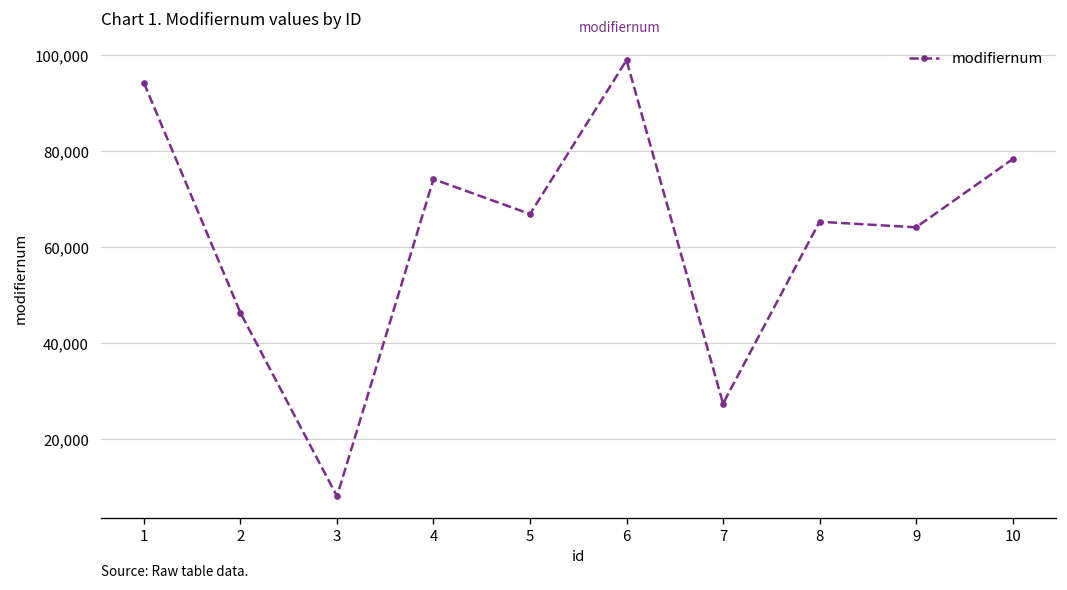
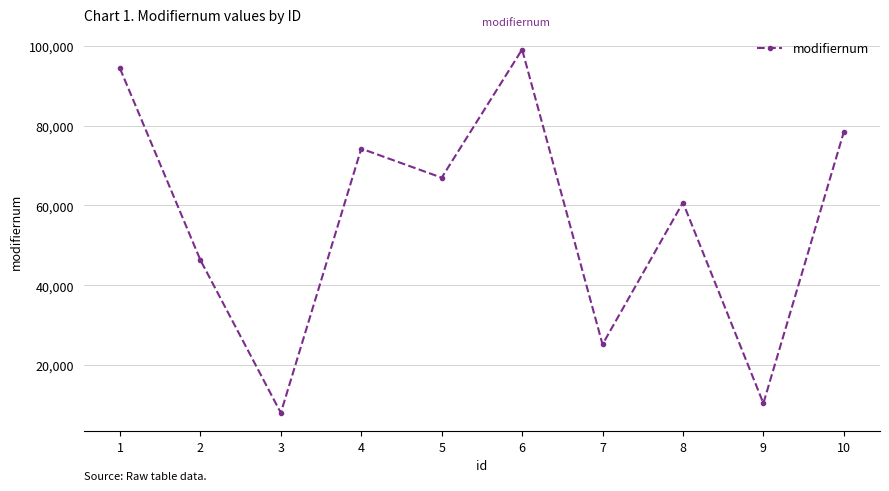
  {
    "1": "94,000",
    "2": "46,000",
    "3": "8,000",
    "4": "74,000",
    "5": "67,000",
    "6": "99,000",
-   "7": "27,000",
-   "8": "65,000",
-   "9": "64,000",
+   "7": "25,000",
+   "8": "61,000",
+   "9": "10,000",
    "10": "78,000"
  }
